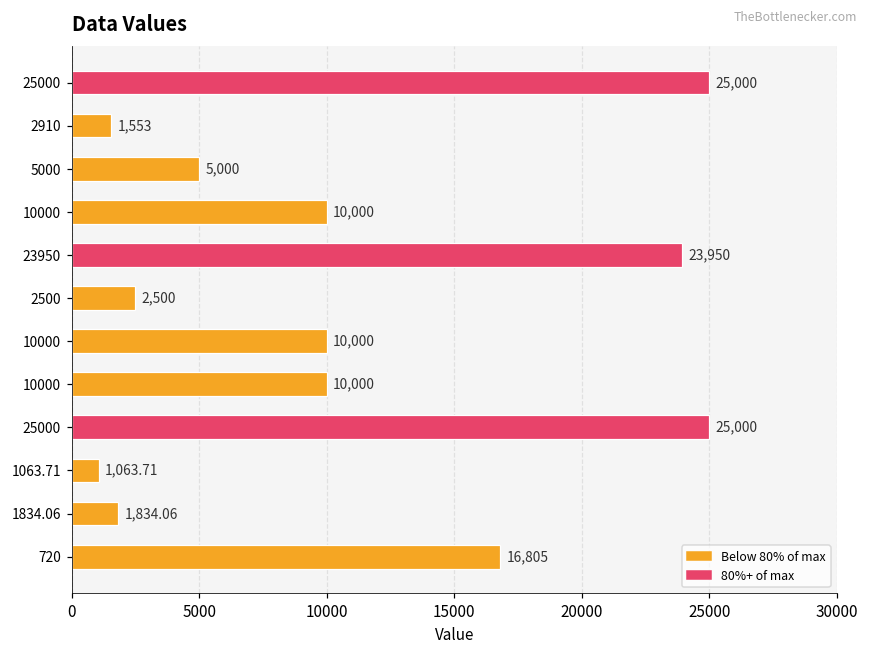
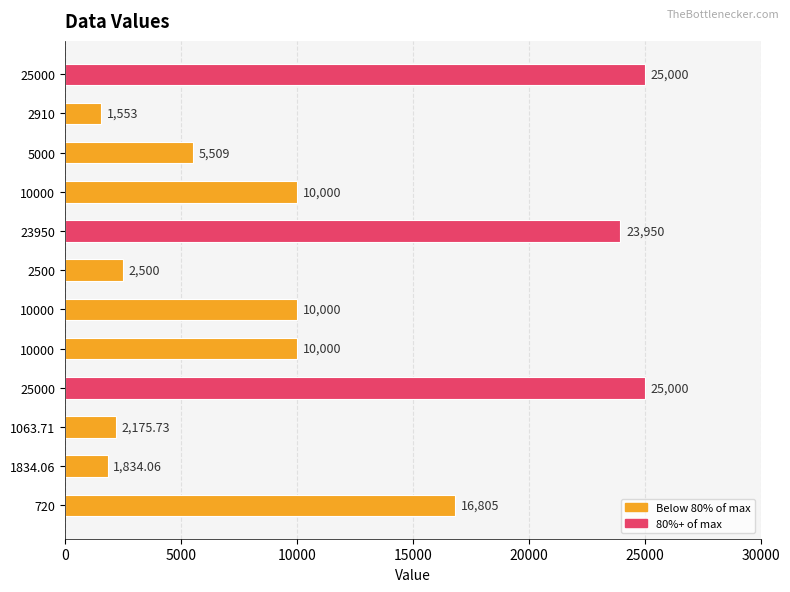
  {
    "2910": "1,553",
-   "5000": "5,000",
+   "5000": "5,509",
    "23950": "23,950",
    "2500": "2,500",
-   "1063.71": "1,063.71",
+   "1063.71": "2,175.73",
    "1834.06": "1,834.06",
    "720": "16,805"
  }
